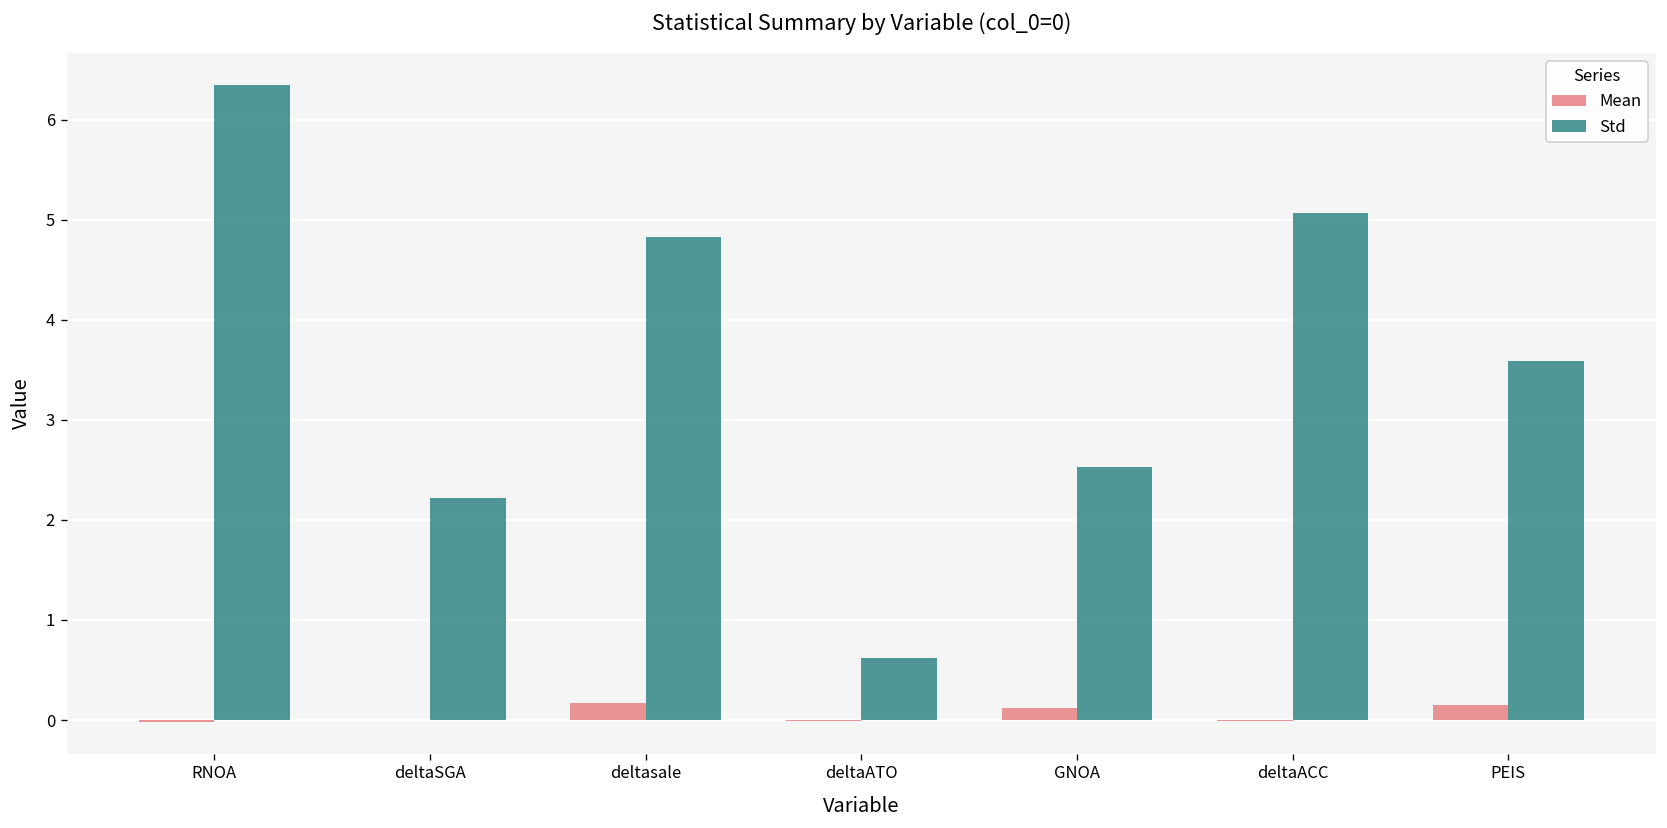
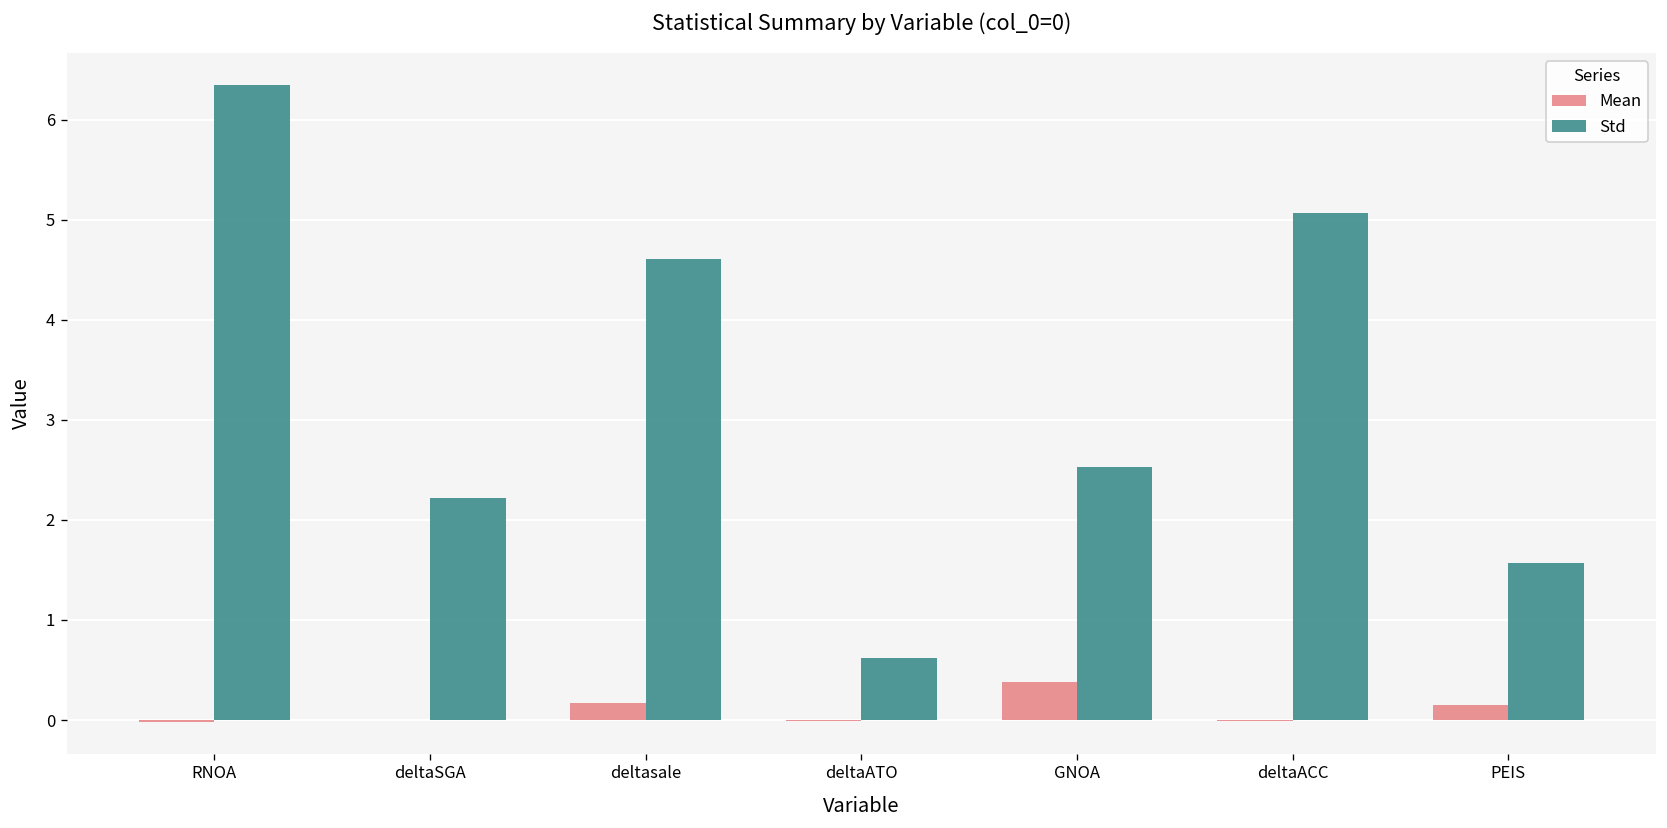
  {
    "Mean": {
      "deltaSGA": 0.0,
      "deltasale": 0.2,
-     "GNOA": 0.1,
+     "GNOA": 0.4,
      "PEIS": 0.1
    },
    "Std": {
      "RNOA": 6.3,
      "deltaSGA": 2.2,
-     "deltasale": 4.8,
+     "deltasale": 4.6,
      "deltaATO": 0.6,
      "GNOA": 2.5,
      "deltaACC": 5.1,
-     "PEIS": 3.6
+     "PEIS": 1.6
    }
  }
